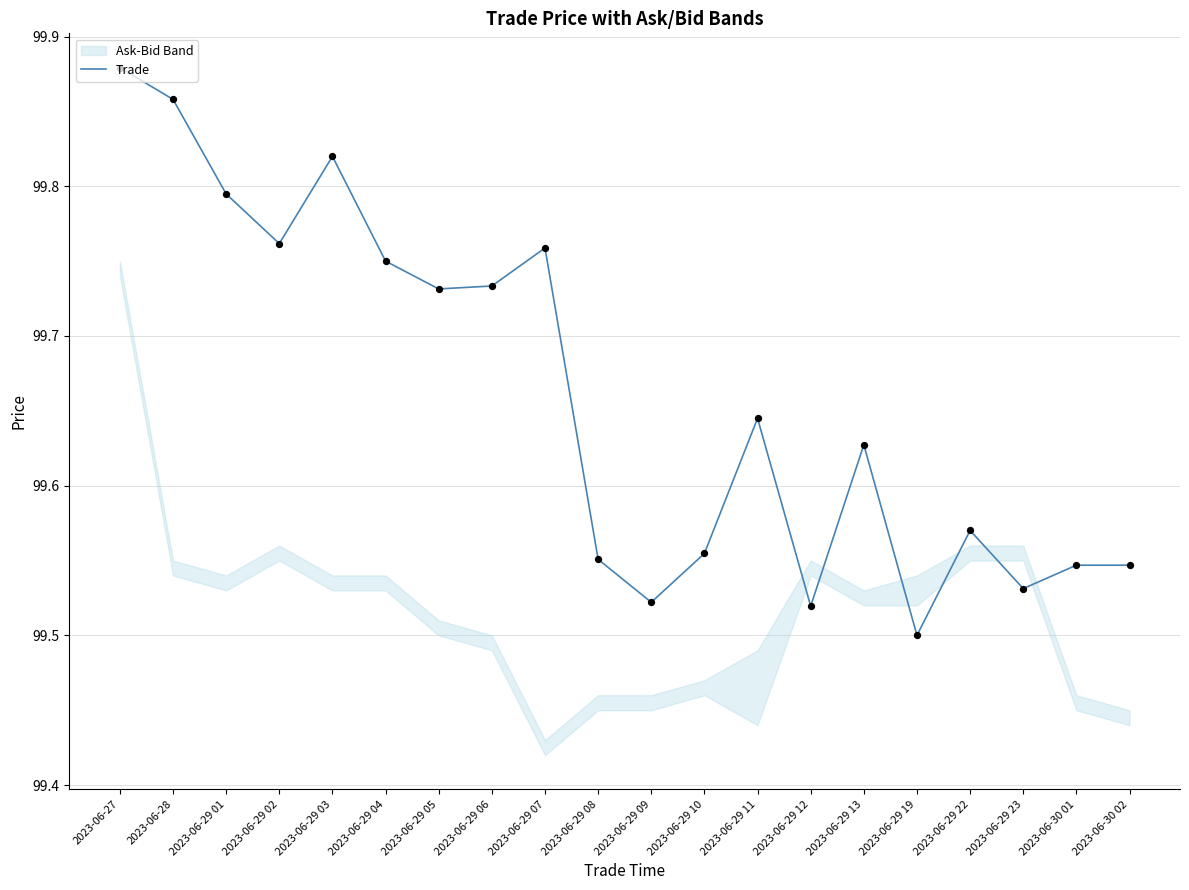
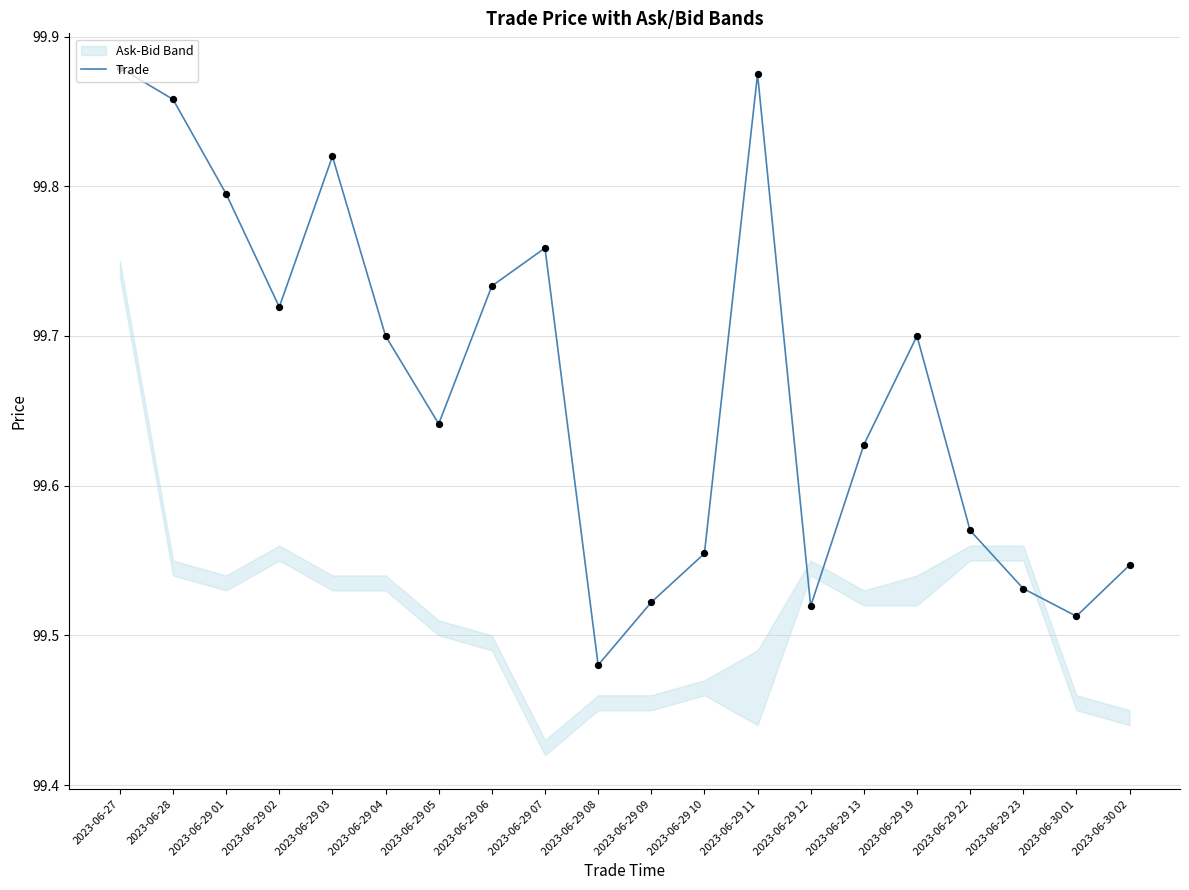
  {
    "Trade": {
      "2023-06-28": 99.858,
      "2023-06-29 01": 99.795,
-     "2023-06-29 02": 99.762,
+     "2023-06-29 02": 99.719,
      "2023-06-29 03": 99.820,
-     "2023-06-29 04": 99.75,
-     "2023-06-29 05": 99.731,
+     "2023-06-29 04": 99.70,
+     "2023-06-29 05": 99.641,
      "2023-06-29 06": 99.733,
      "2023-06-29 07": 99.759,
-     "2023-06-29 08": 99.551,
+     "2023-06-29 08": 99.480,
      "2023-06-29 09": 99.522,
      "2023-06-29 10": 99.555,
-     "2023-06-29 11": 99.645,
+     "2023-06-29 11": 99.875,
      "2023-06-29 12": 99.520,
      "2023-06-29 13": 99.627,
-     "2023-06-29 19": 99.5,
+     "2023-06-29 19": 99.7,
      "2023-06-29 22": 99.570,
      "2023-06-29 23": 99.531,
-     "2023-06-30 01": 99.547,
+     "2023-06-30 01": 99.513,
      "2023-06-30 02": 99.547
    }
  }
